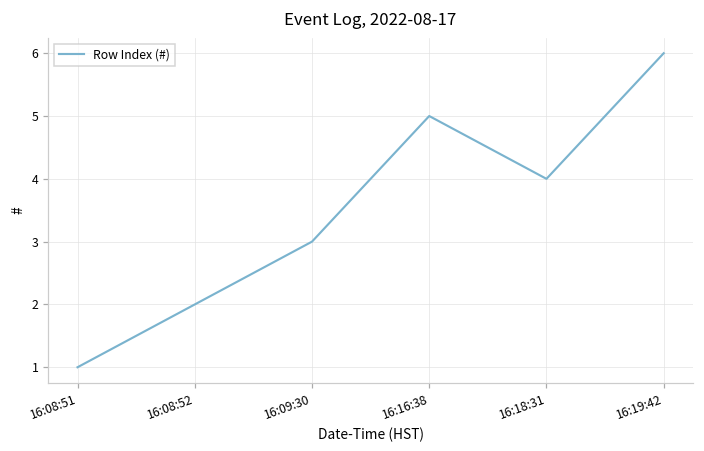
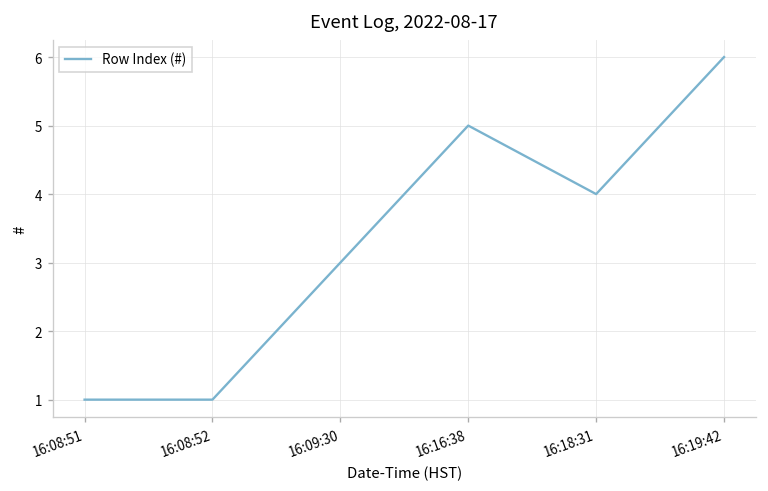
  {
    "16:08:51": 1,
-   "16:08:52": 2,
+   "16:08:52": 1,
    "16:09:30": 3,
    "16:16:38": 5,
    "16:18:31": 4,
    "16:19:42": 6
  }
